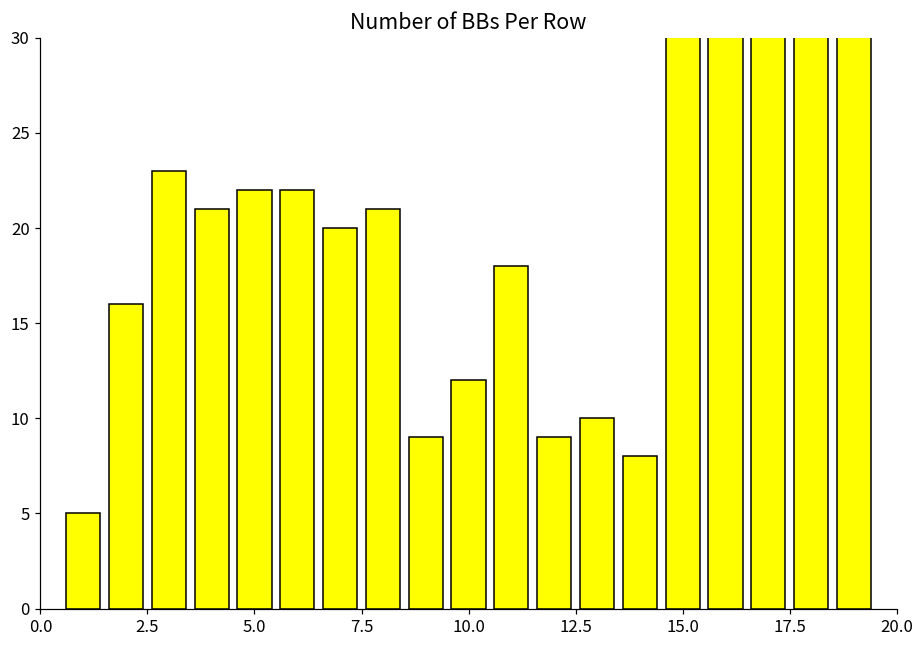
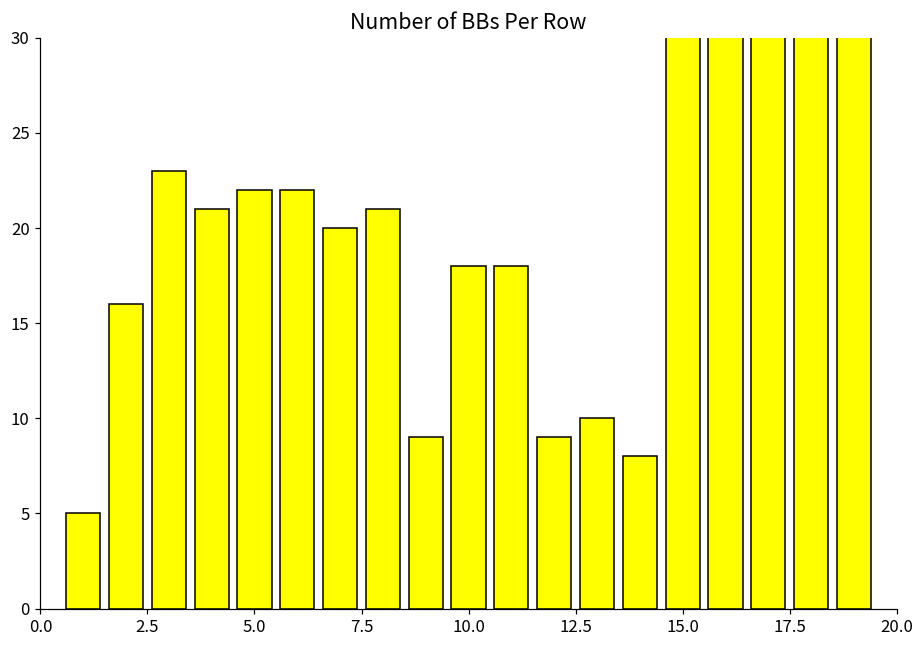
  {
    "5.0": 22,
-   "10.0": 12
+   "10.0": 18
  }
